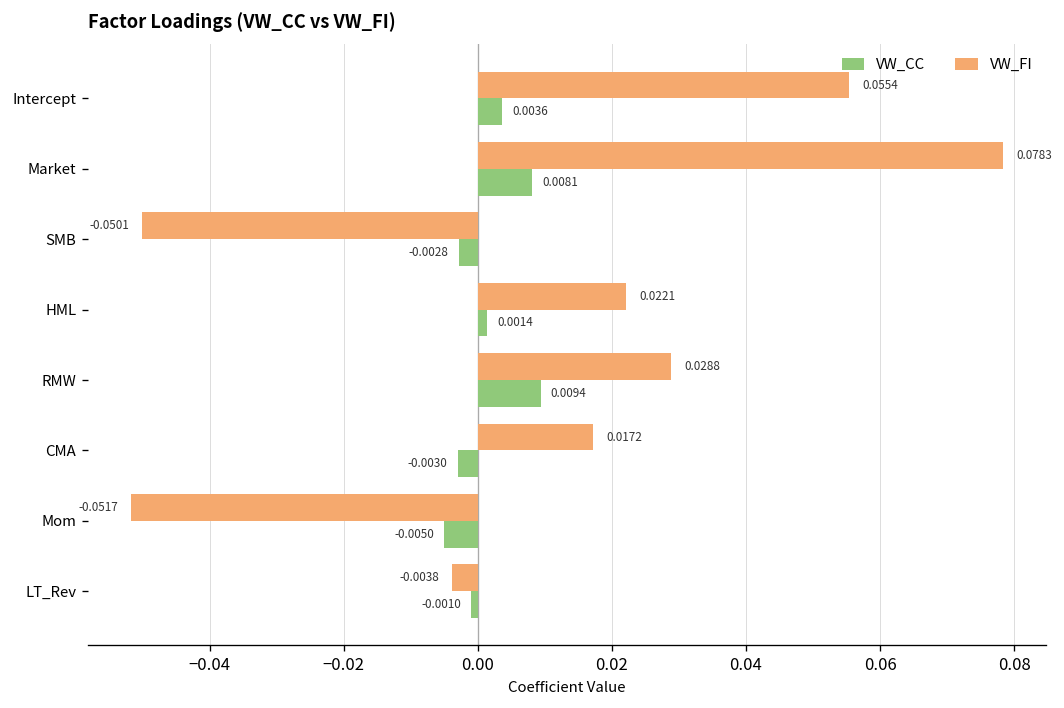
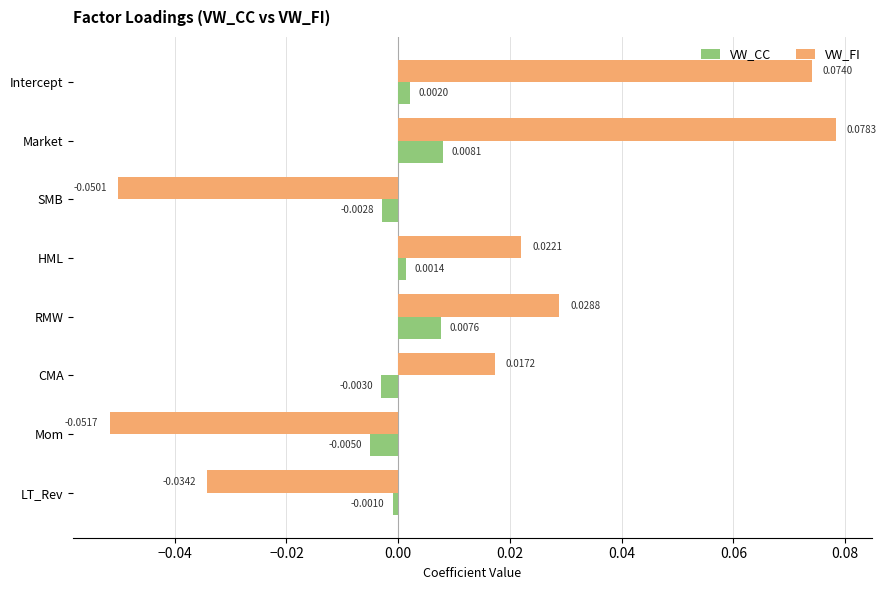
  {
    "VW_CC": {
-     "Intercept": 0.0036,
+     "Intercept": 0.0020,
      "Market": 0.0081,
      "SMB": -0.0028,
      "HML": 0.0014,
-     "RMW": 0.0094,
+     "RMW": 0.0076,
      "CMA": -0.0030,
      "Mom": -0.0050,
      "LT_Rev": -0.0010
    },
    "VW_FI": {
-     "Intercept": 0.0554,
+     "Intercept": 0.0740,
      "Market": 0.0783,
      "SMB": -0.0501,
      "HML": 0.0221,
      "RMW": 0.0288,
      "CMA": 0.0172,
      "Mom": -0.0517,
-     "LT_Rev": -0.0038
+     "LT_Rev": -0.0342
    }
  }
